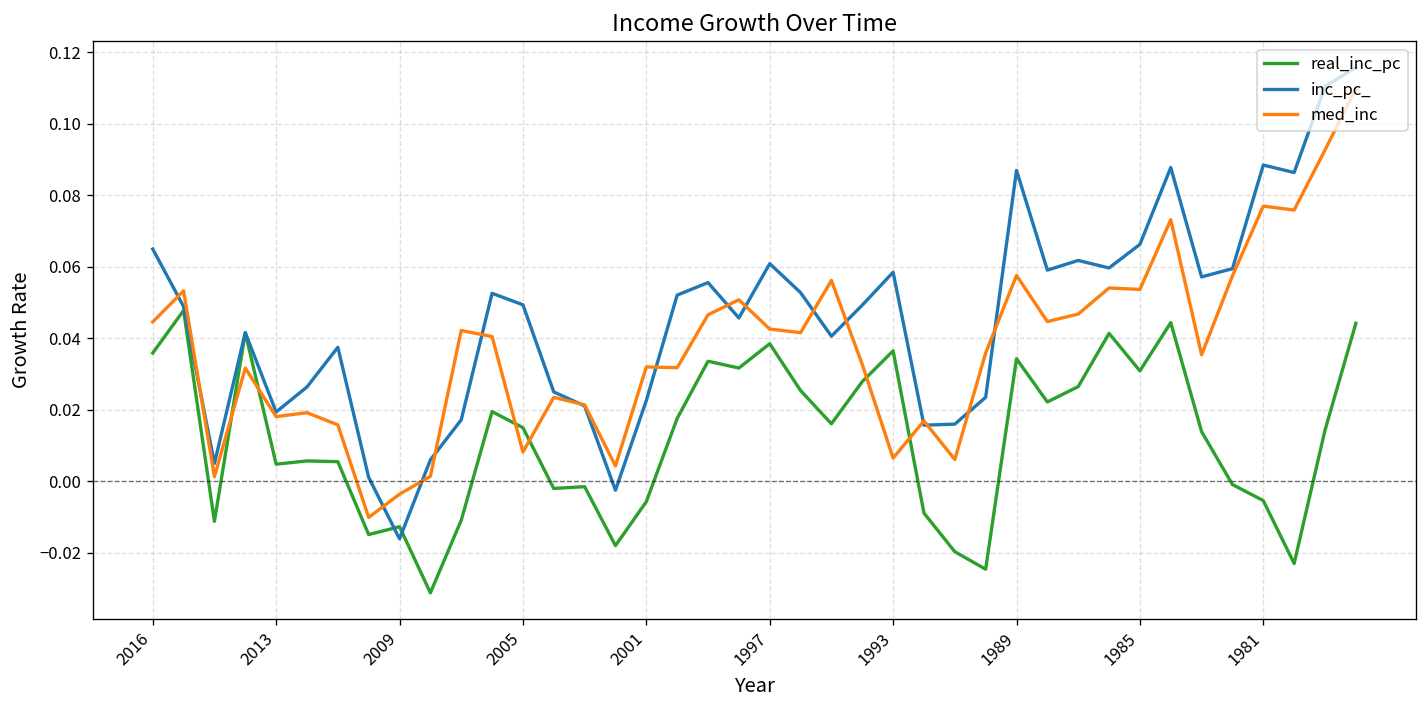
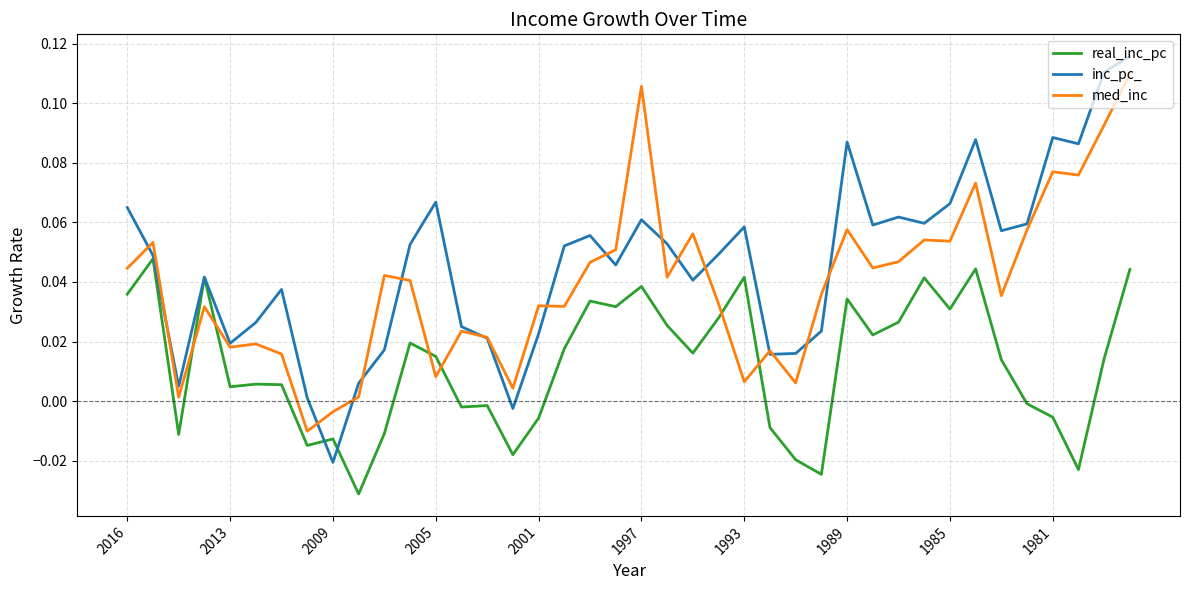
  {
    "real_inc_pc": {
      "2016": 0.036,
      "2009": -0.013,
      "2005": 0.015,
      "2001": -0.006,
      "1997": 0.039,
-     "1993": 0.037,
+     "1993": 0.042,
      "1989": 0.034,
      "1985": 0.031,
      "1981": -0.005
    },
    "inc_pc_": {
      "2016": 0.065,
-     "2009": -0.016,
-     "2005": 0.049,
+     "2009": -0.021,
+     "2005": 0.067,
      "2001": 0.023,
      "1997": 0.061,
      "1993": 0.059,
      "1989": 0.087,
      "1985": 0.066,
      "1981": 0.089
    },
    "med_inc": {
      "2016": 0.045,
      "2009": -0.004,
      "2005": 0.008,
      "2001": 0.032,
-     "1997": 0.043,
+     "1997": 0.106,
      "1993": 0.007,
      "1989": 0.058,
      "1985": 0.054,
      "1981": 0.077
    }
  }
